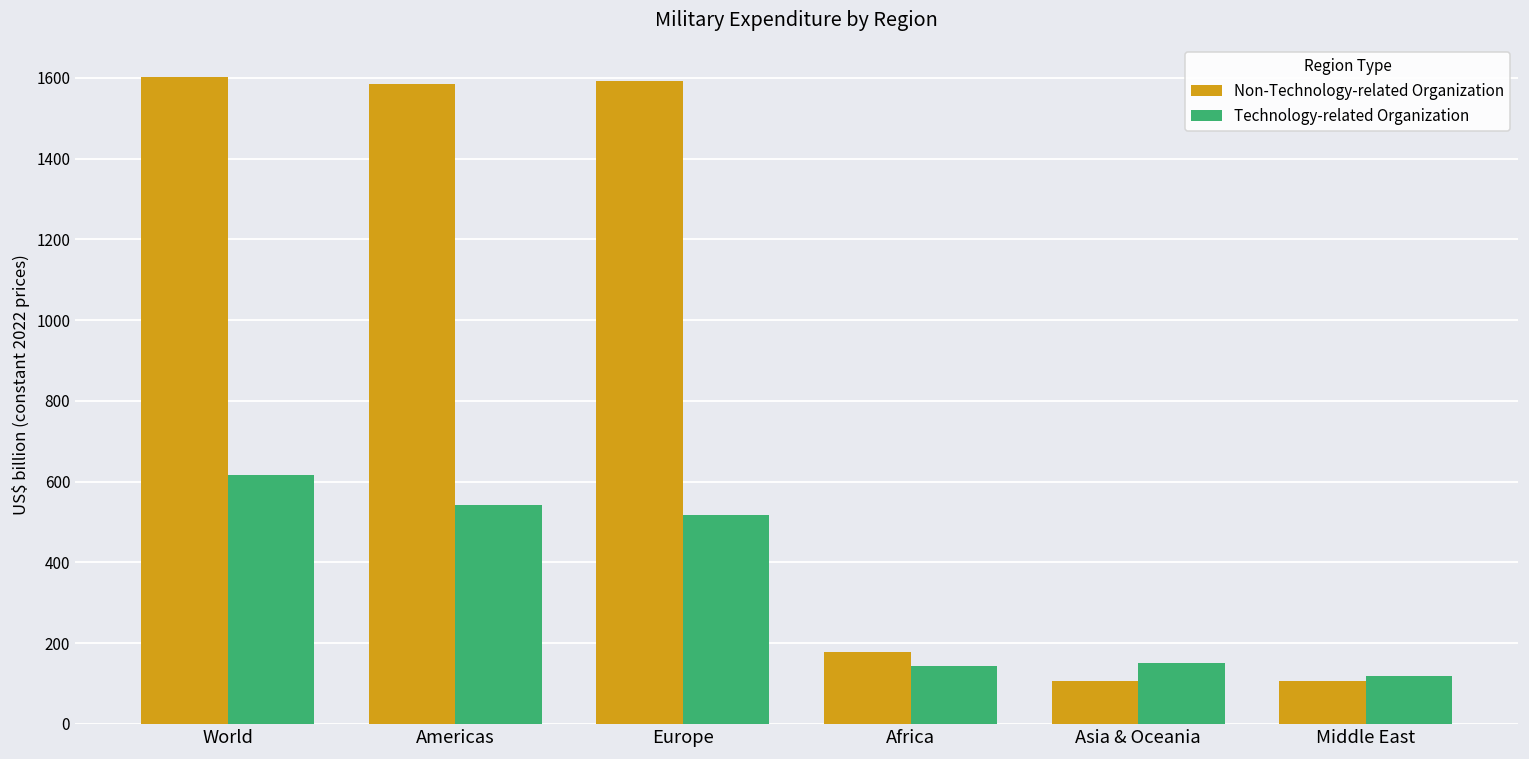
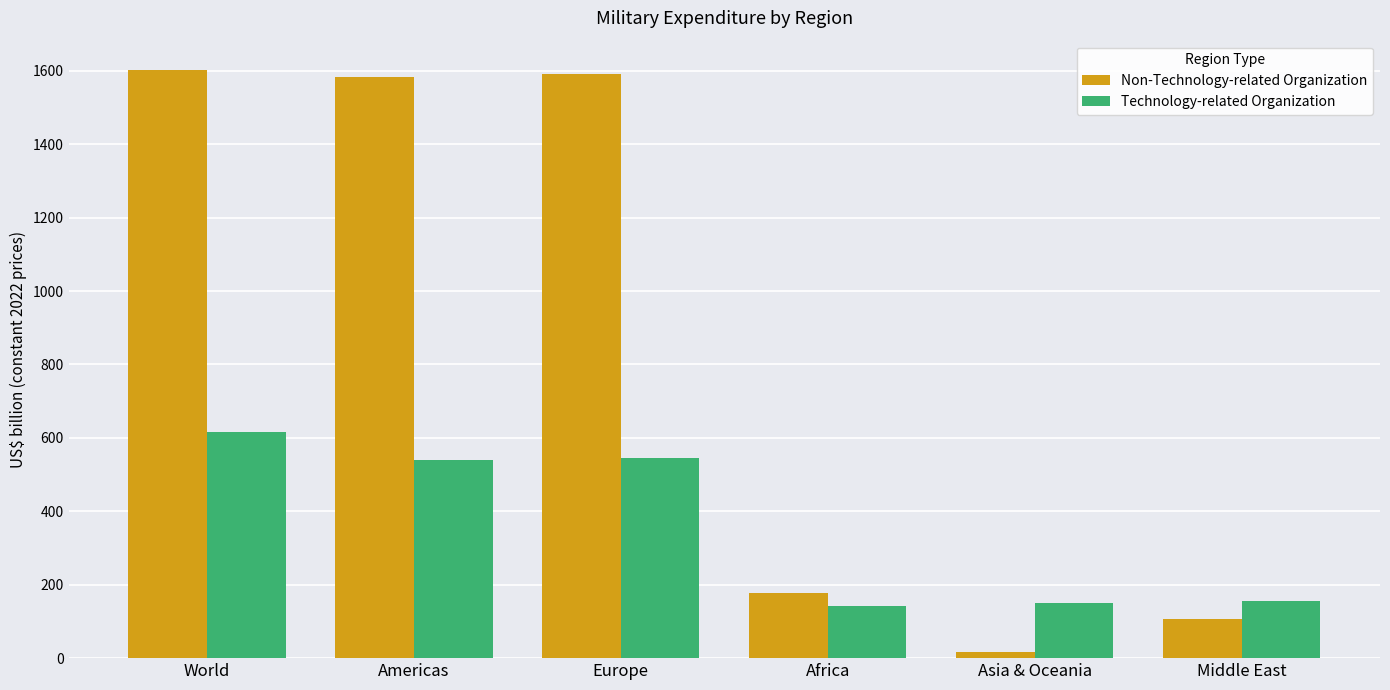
  {
    "Non-Technology-related Organization": {
      "World": 1600,
      "Americas": 1580,
      "Europe": 1590,
      "Africa": 180,
-     "Asia & Oceania": 110,
+     "Asia & Oceania": 20,
      "Middle East": 110
    },
    "Technology-related Organization": {
      "World": 620,
      "Americas": 540,
-     "Europe": 520,
+     "Europe": 550,
      "Africa": 140,
      "Asia & Oceania": 150,
-     "Middle East": 120
+     "Middle East": 160
    }
  }
